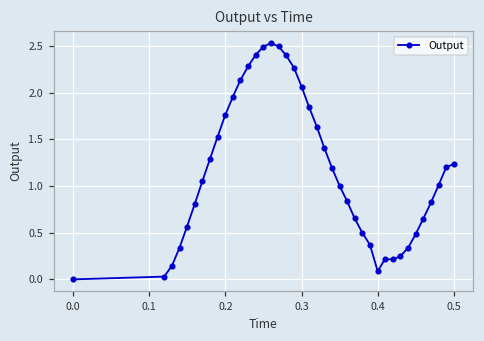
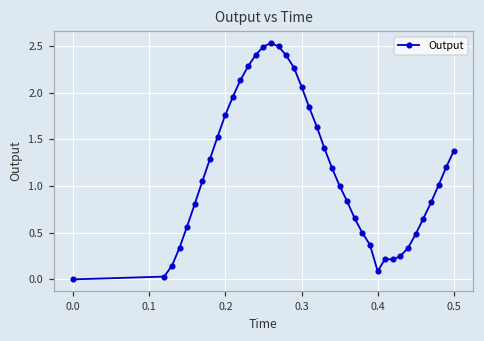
  {
    "0.0": 0.0,
    "0.3": 2.1,
    "0.4": 0.1,
-   "0.5": 1.2
+   "0.5": 1.4
  }
